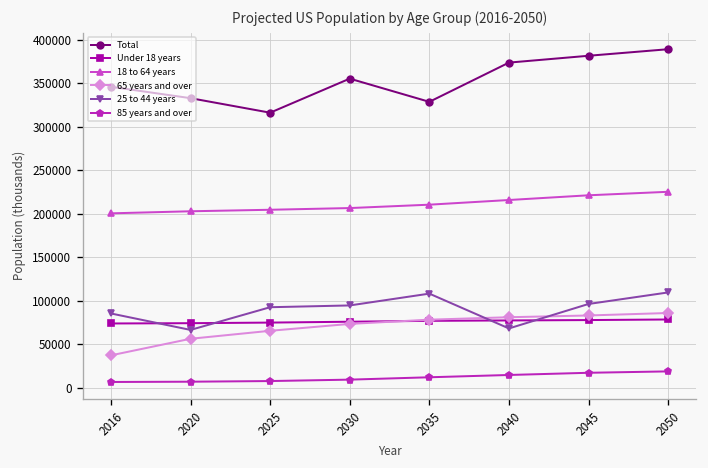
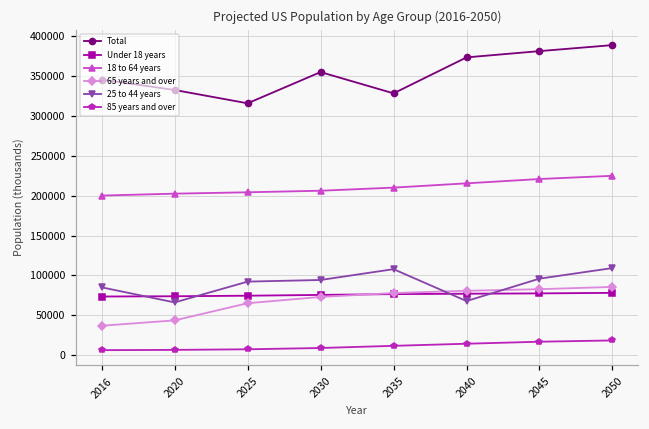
  {
    "Total": {
      "2025": 320000,
      "2030": 360000,
      "2035": 330000,
      "2040": 370000,
      "2045": 380000,
      "2050": 390000
    },
    "65 years and over": {
      "2016": 40000,
-     "2020": 60000,
+     "2020": 40000,
      "2025": 70000,
      "2040": 80000,
      "2045": 80000,
      "2050": 90000
    },
    "25 to 44 years": {
      "2016": 90000,
      "2020": 70000,
      "2025": 90000,
      "2030": 90000,
      "2035": 110000,
      "2040": 70000,
      "2045": 100000,
      "2050": 110000
    }
  }
